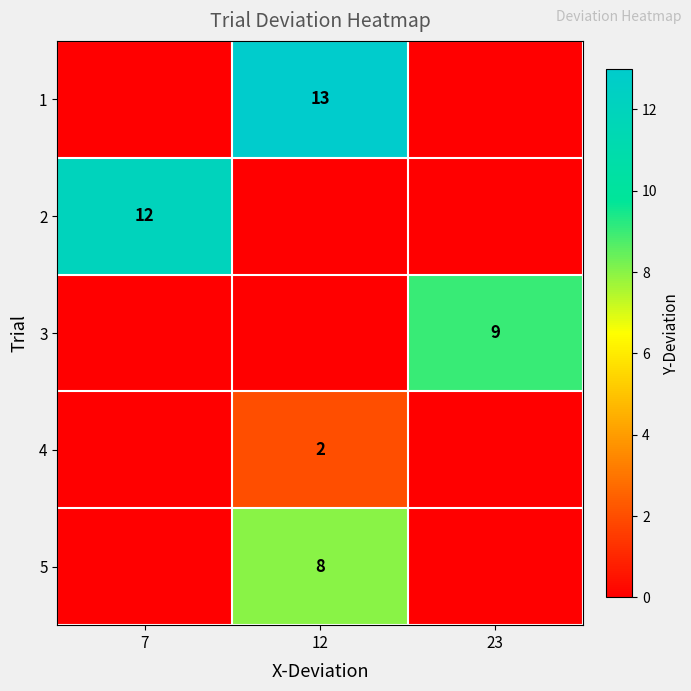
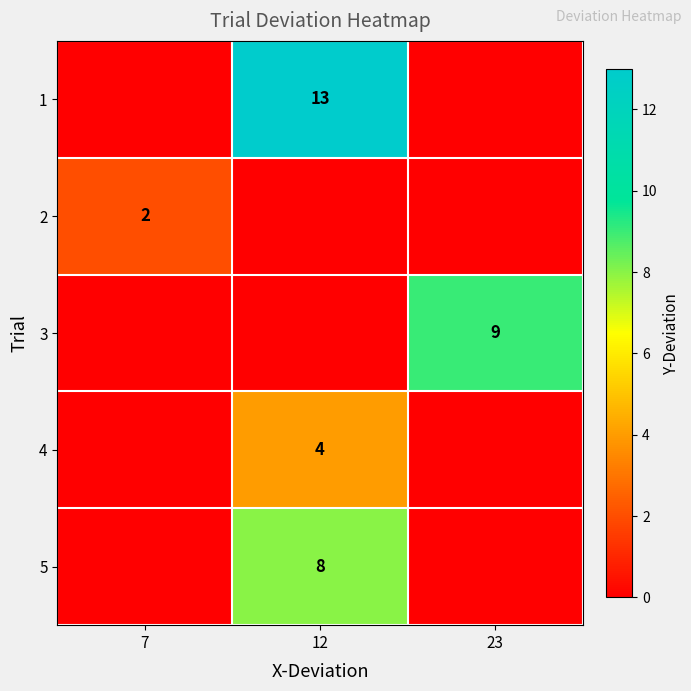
  {
    "1": {
      "12": 13
    },
    "2": {
-     "7": 12
+     "7": 2
    },
    "3": {
      "23": 9
    },
    "4": {
-     "12": 2
+     "12": 4
    },
    "5": {
      "12": 8
    }
  }
